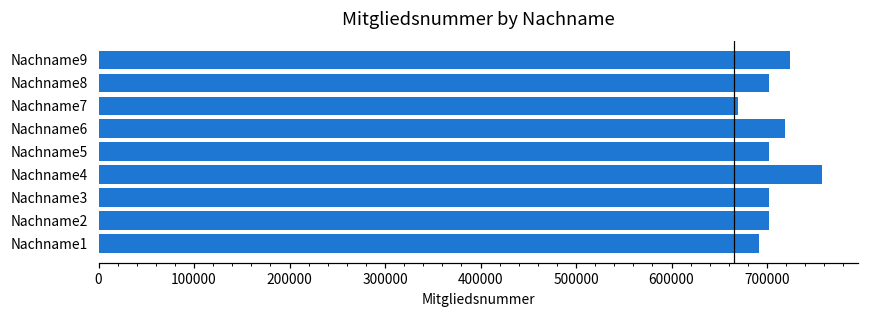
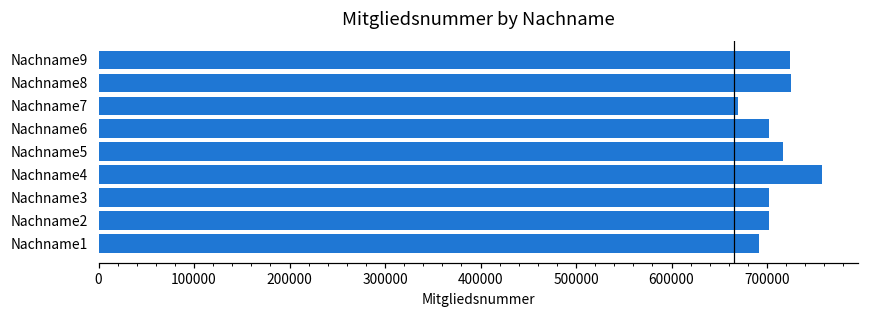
  {
    "Nachname9": 720000,
-   "Nachname8": 700000,
+   "Nachname8": 730000,
    "Nachname7": 670000,
-   "Nachname6": 720000,
-   "Nachname5": 700000,
+   "Nachname6": 700000,
+   "Nachname5": 720000,
    "Nachname4": 760000,
    "Nachname3": 700000,
    "Nachname2": 700000,
    "Nachname1": 690000
  }
